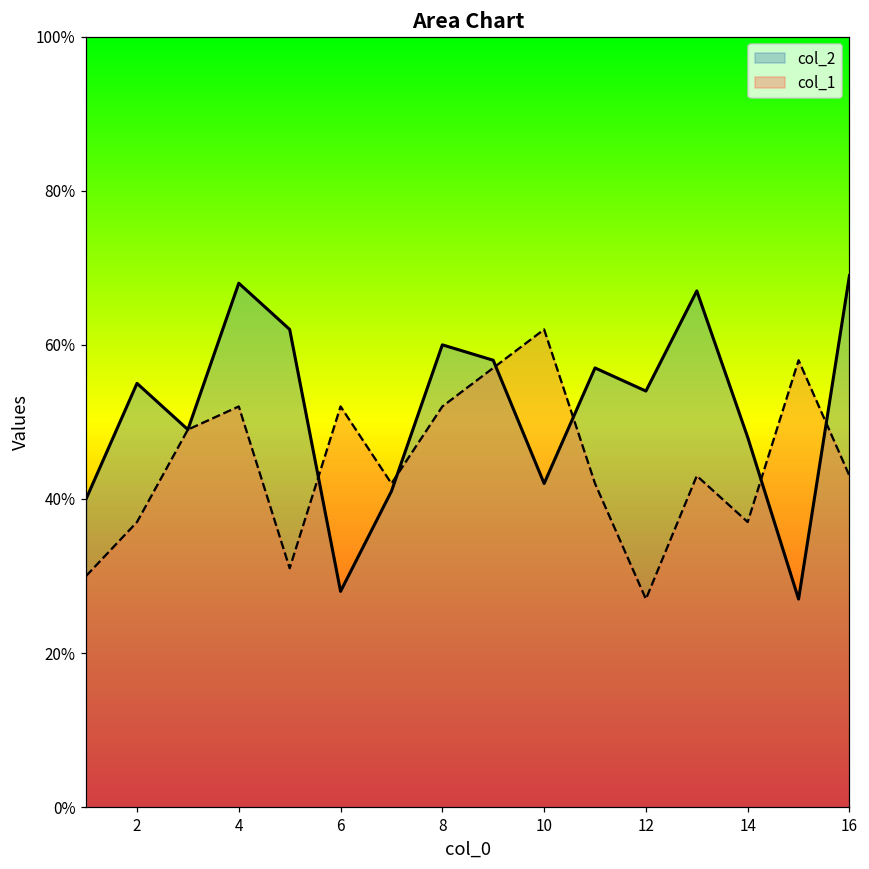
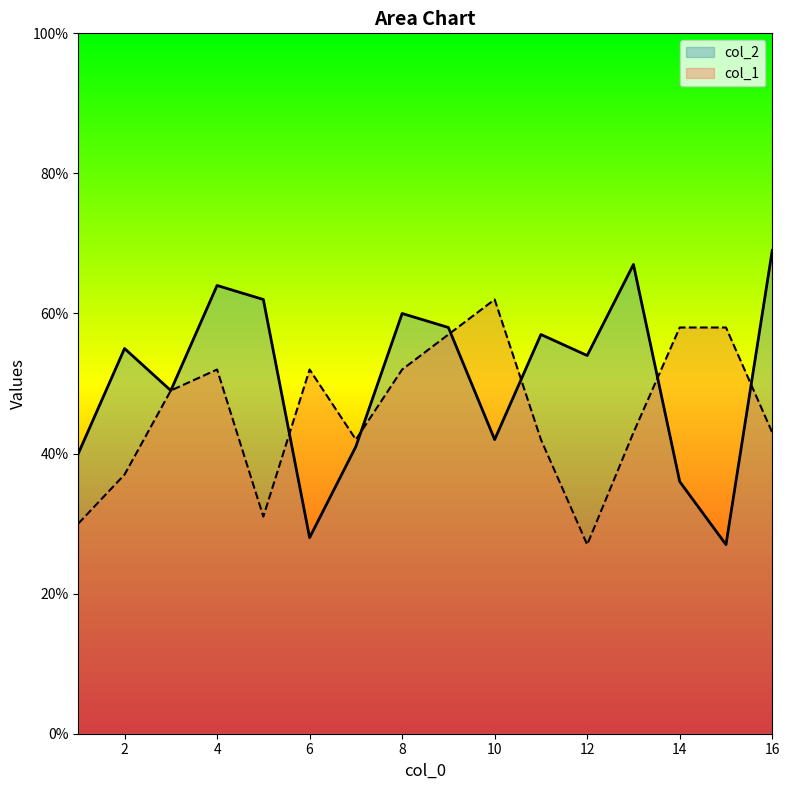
  {
    "col_2": {
      "2": "55%",
-     "4": "68%",
+     "4": "64%",
      "6": "28%",
      "8": "60%",
      "10": "42%",
      "12": "54%",
-     "14": "48%",
+     "14": "36%",
      "16": "69%"
    },
    "col_1": {
      "2": "37%",
      "4": "52%",
      "6": "52%",
      "8": "52%",
      "10": "62%",
      "12": "27%",
-     "14": "37%",
+     "14": "58%",
      "16": "43%"
    }
  }
